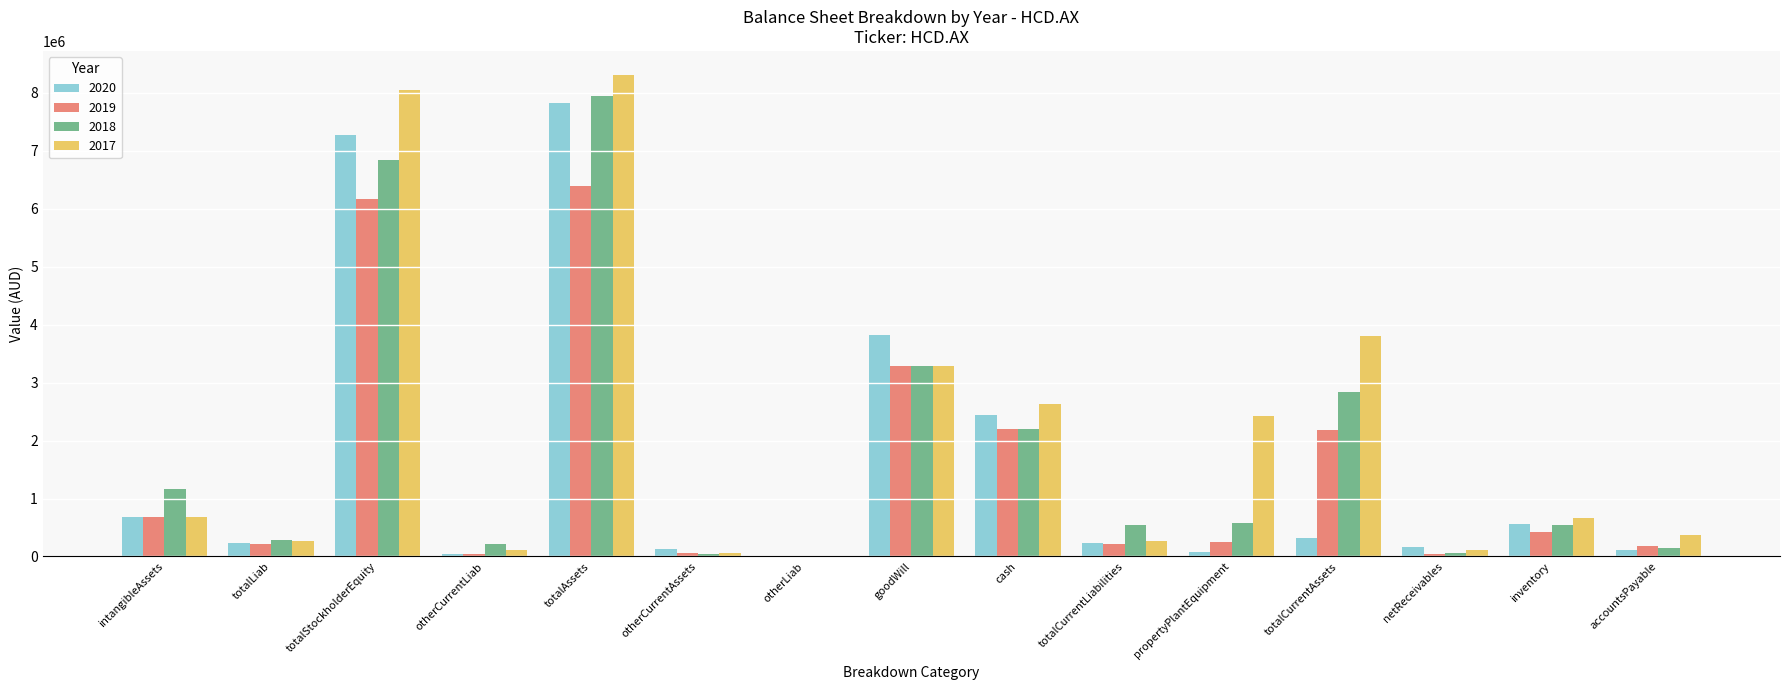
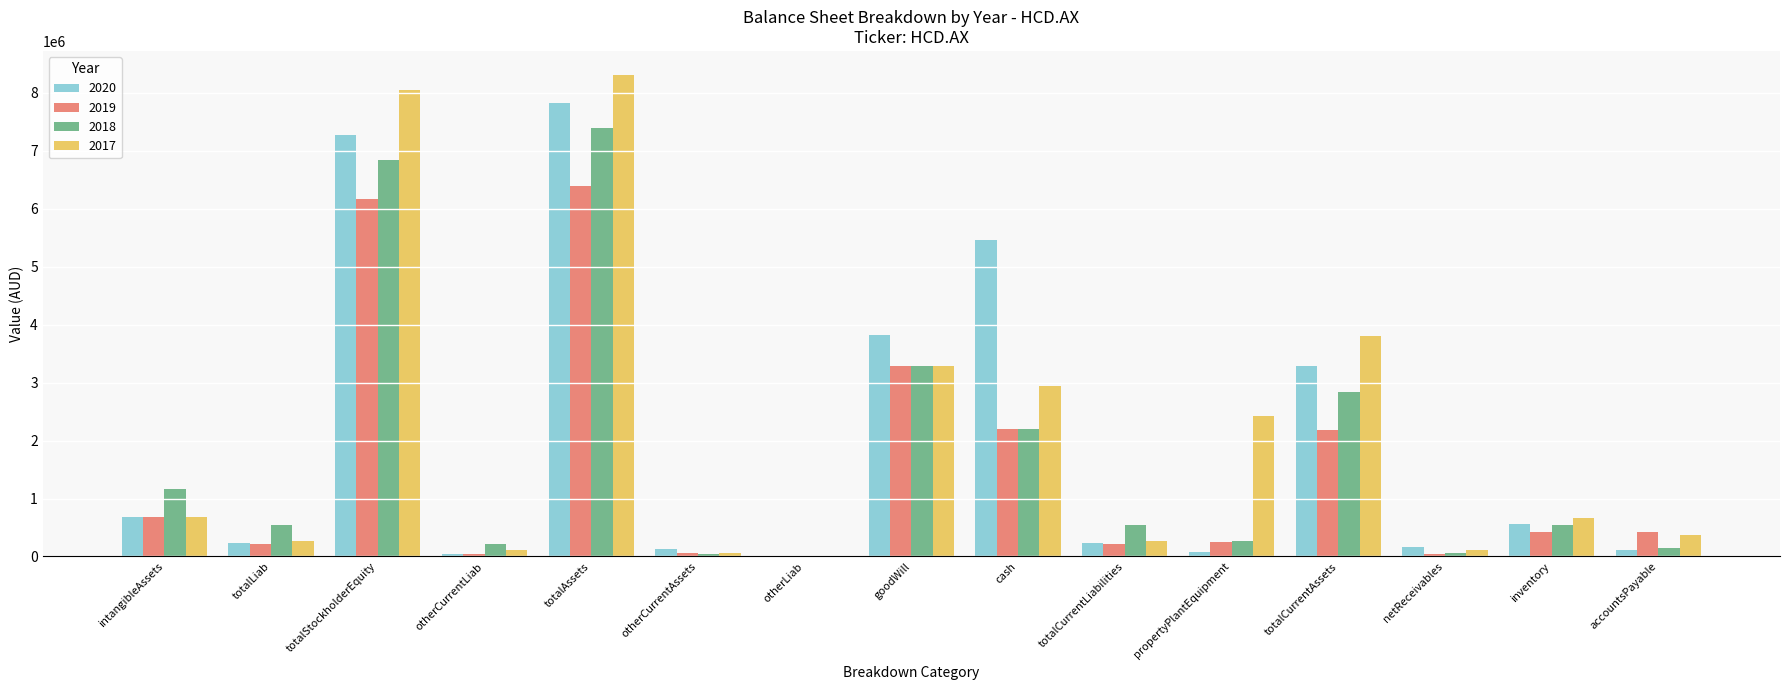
  {
    "2020": {
      "intangibleAssets": 700000,
      "totalLiab": 200000,
      "totalStockholderEquity": 7300000,
      "otherCurrentLiab": 0,
      "totalAssets": 7800000,
      "otherCurrentAssets": 100000,
      "goodWill": 3800000,
-     "cash": 2400000,
+     "cash": 5500000,
      "totalCurrentLiabilities": 200000,
      "propertyPlantEquipment": 100000,
-     "totalCurrentAssets": 300000,
+     "totalCurrentAssets": 3300000,
      "netReceivables": 200000,
      "inventory": 600000,
      "accountsPayable": 100000
    },
    "2019": {
      "intangibleAssets": 700000,
      "totalLiab": 200000,
      "totalStockholderEquity": 6200000,
      "totalAssets": 6400000,
      "otherCurrentAssets": 100000,
      "goodWill": 3300000,
      "cash": 2200000,
      "totalCurrentLiabilities": 200000,
      "propertyPlantEquipment": 200000,
      "totalCurrentAssets": 2200000,
      "inventory": 400000,
-     "accountsPayable": 200000
+     "accountsPayable": 400000
    },
    "2018": {
      "intangibleAssets": 1200000,
-     "totalLiab": 300000,
+     "totalLiab": 500000,
      "totalStockholderEquity": 6800000,
      "otherCurrentLiab": 200000,
-     "totalAssets": 7900000,
+     "totalAssets": 7400000,
      "goodWill": 3300000,
      "cash": 2200000,
      "totalCurrentLiabilities": 500000,
-     "propertyPlantEquipment": 600000,
+     "propertyPlantEquipment": 300000,
      "totalCurrentAssets": 2800000,
      "netReceivables": 100000,
      "inventory": 500000,
      "accountsPayable": 100000
    },
    "2017": {
      "intangibleAssets": 700000,
      "totalLiab": 300000,
      "totalStockholderEquity": 8000000,
      "otherCurrentLiab": 100000,
      "totalAssets": 8300000,
      "otherCurrentAssets": 100000,
      "goodWill": 3300000,
-     "cash": 2600000,
+     "cash": 2900000,
      "totalCurrentLiabilities": 300000,
      "propertyPlantEquipment": 2400000,
      "totalCurrentAssets": 3800000,
      "netReceivables": 100000,
      "inventory": 700000,
      "accountsPayable": 400000
    }
  }
